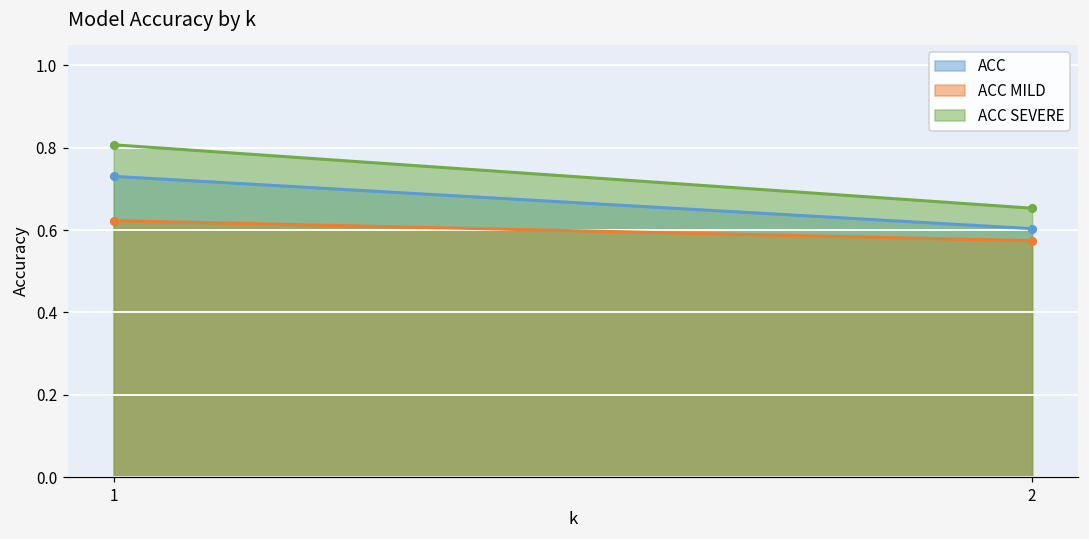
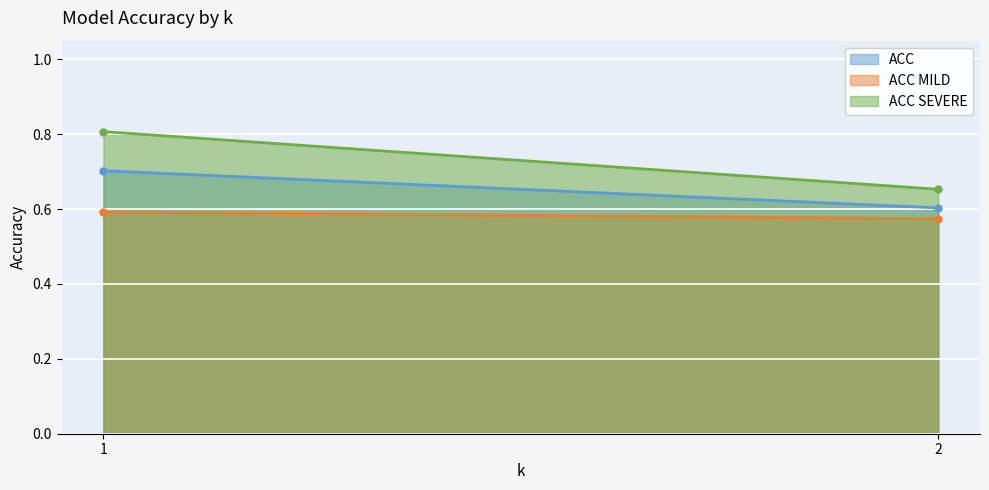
  {
    "ACC": {
-     "1": 0.73,
+     "1": 0.70,
      "2": 0.60
    },
    "ACC MILD": {
-     "1": 0.62,
+     "1": 0.59,
      "2": 0.57
    },
    "ACC SEVERE": {
      "1": 0.81,
      "2": 0.65
    }
  }
